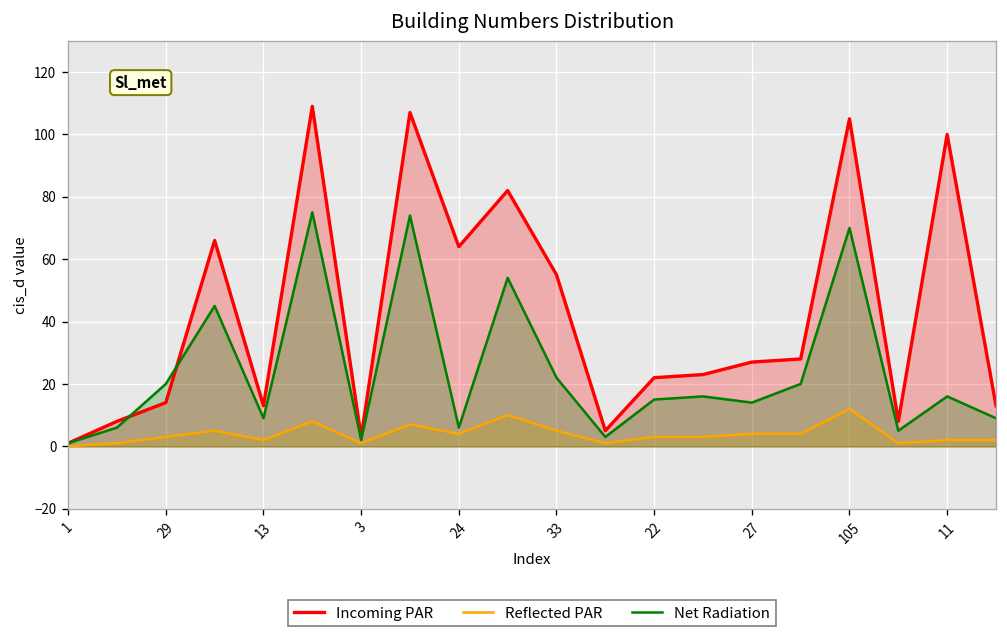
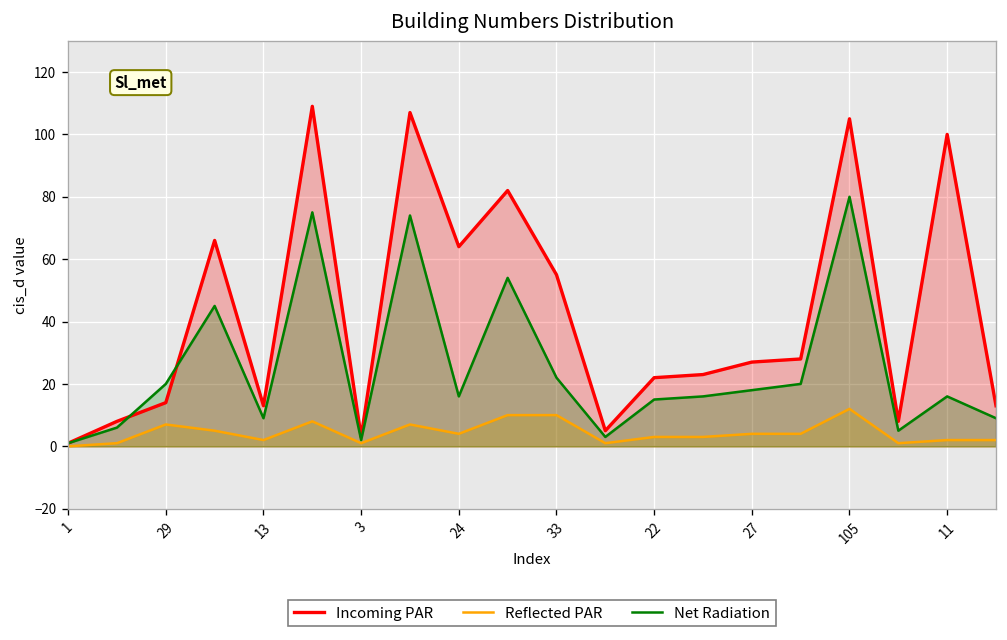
  {
    "Incoming PAR": {
      "29": 14,
      "3": 3,
      "24": 64,
      "33": 55,
      "22": 22,
      "27": 27,
      "105": 105,
      "11": 100
    },
    "Reflected PAR": {
      "1": 0,
-     "29": 3,
+     "29": 7,
      "3": 1,
      "24": 4,
-     "33": 5,
+     "33": 10,
      "22": 3,
      "27": 4,
      "105": 12,
      "11": 2
    },
    "Net Radiation": {
      "29": 20,
      "3": 2,
-     "24": 6,
+     "24": 16,
      "33": 22,
      "22": 15,
-     "27": 14,
-     "105": 70,
+     "27": 18,
+     "105": 80,
      "11": 16
    }
  }
